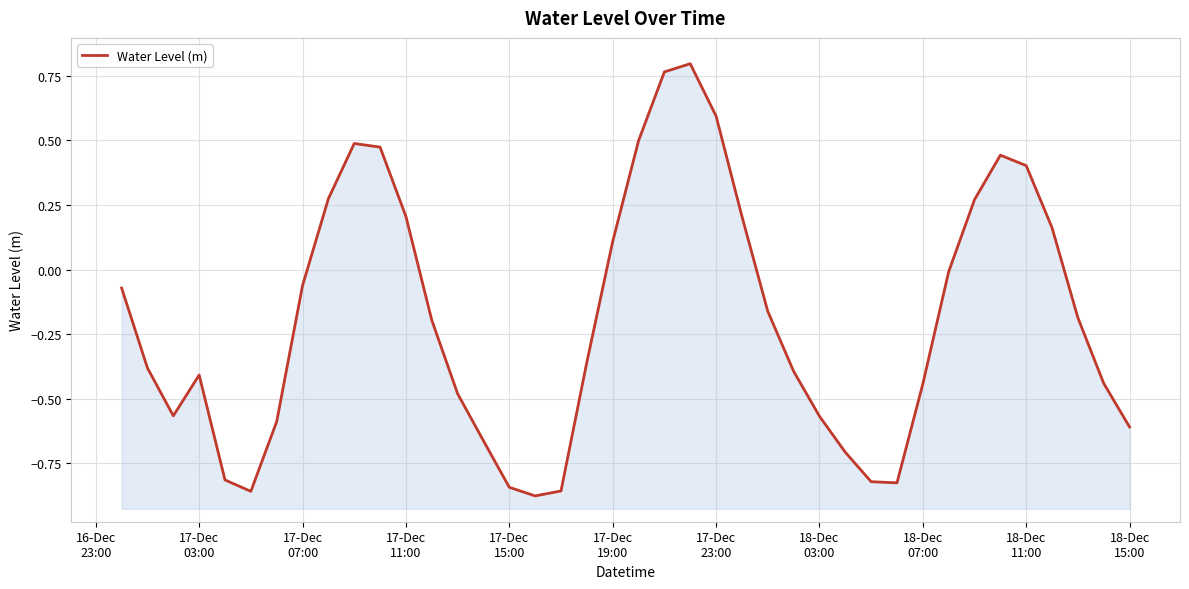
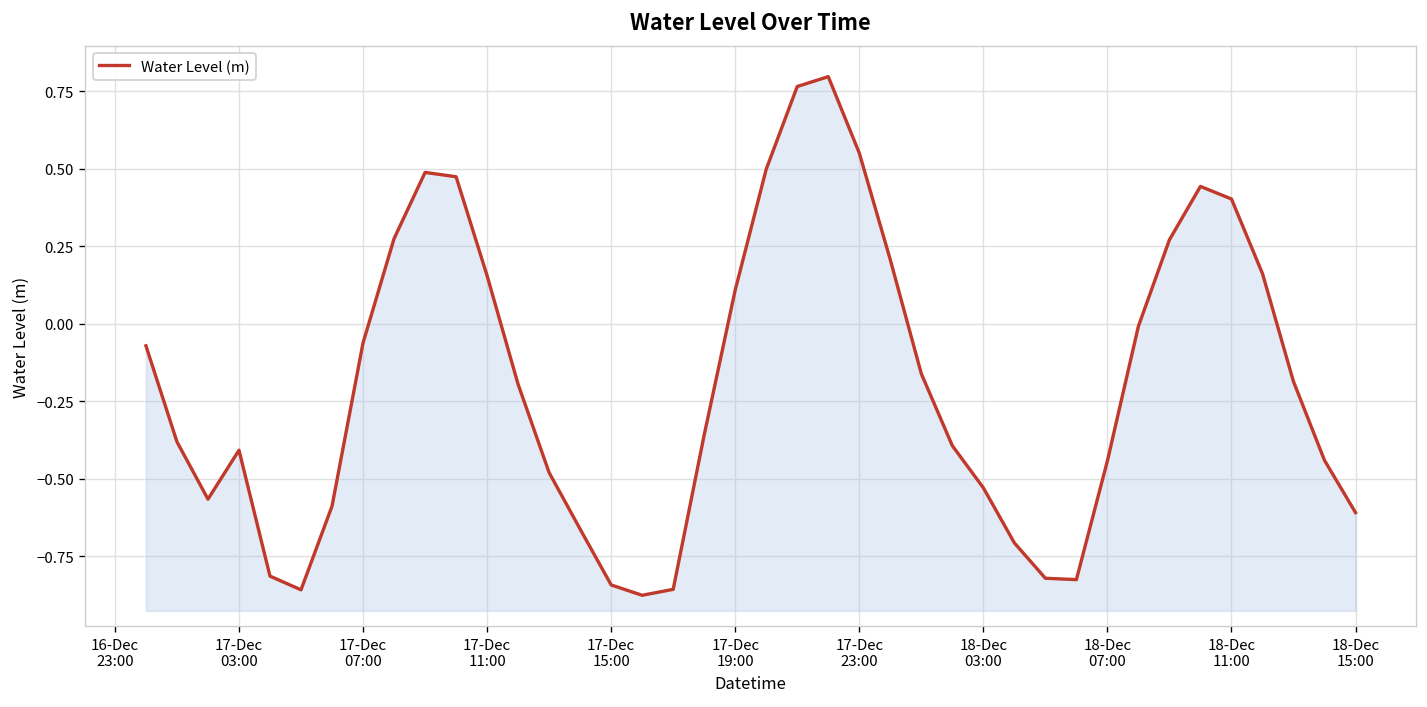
  {
    "17-Dec 03:00": -0.41,
    "17-Dec 07:00": -0.06,
-   "17-Dec 11:00": 0.21,
+   "17-Dec 11:00": 0.15,
    "17-Dec 15:00": -0.84,
    "17-Dec 19:00": 0.11,
-   "17-Dec 23:00": 0.59,
-   "18-Dec 03:00": -0.57,
+   "17-Dec 23:00": 0.55,
+   "18-Dec 03:00": -0.53,
    "18-Dec 07:00": -0.44,
    "18-Dec 11:00": 0.40,
    "18-Dec 15:00": -0.61
  }
